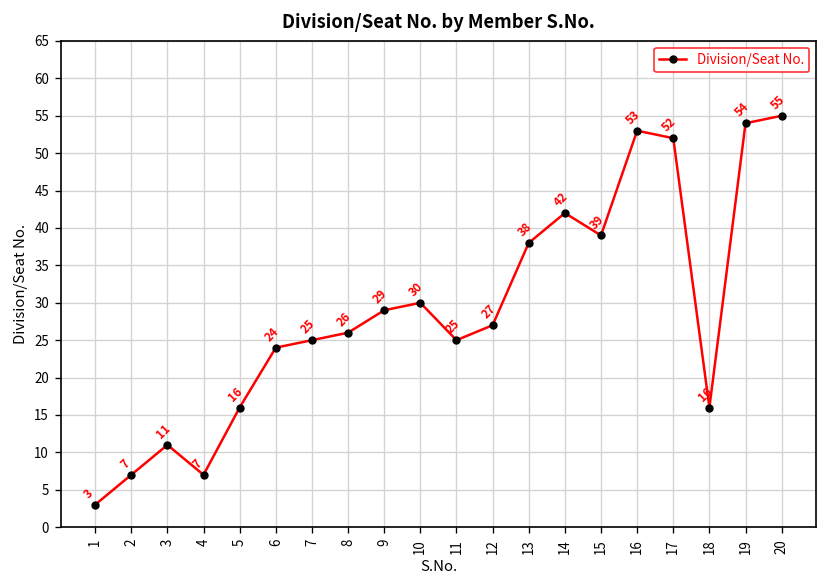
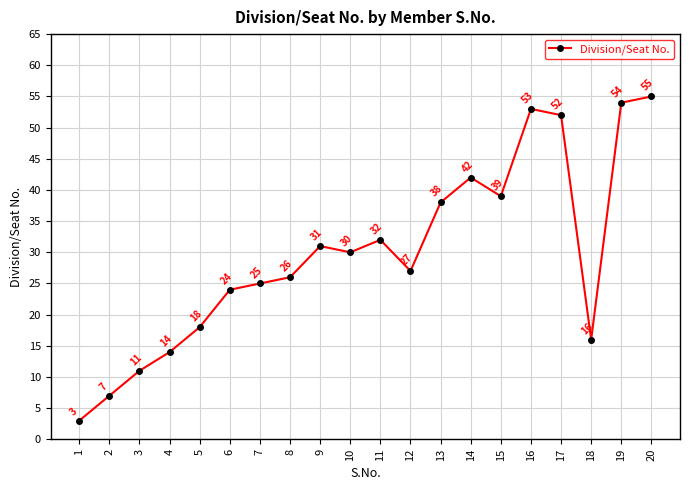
  {
    "1": 3,
    "2": 7,
    "3": 11,
-   "4": 7,
-   "5": 16,
+   "4": 14,
+   "5": 18,
    "6": 24,
    "7": 25,
    "8": 26,
-   "9": 29,
+   "9": 31,
    "10": 30,
-   "11": 25,
+   "11": 32,
    "12": 27,
    "13": 38,
    "14": 42,
    "15": 39,
    "16": 53,
    "17": 52,
    "18": 16,
    "19": 54,
    "20": 55
  }
